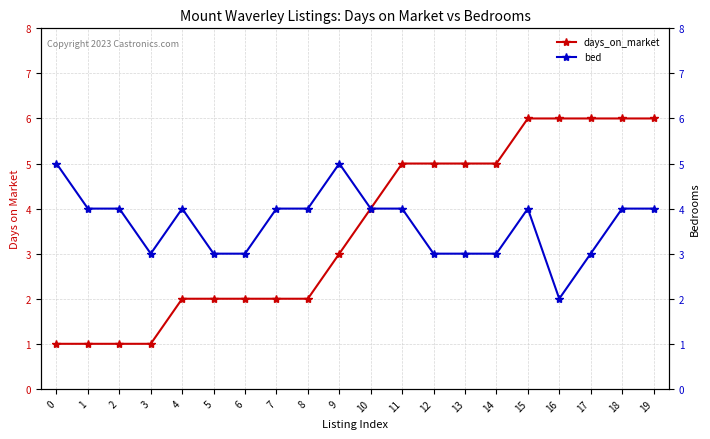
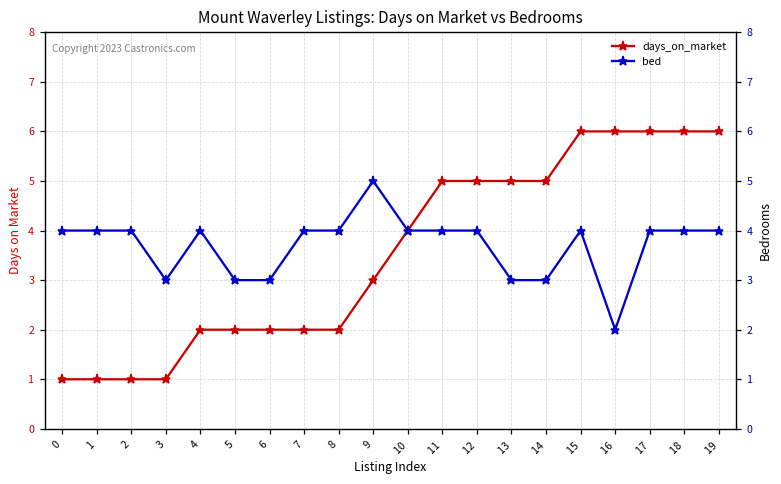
  {
    "days_on_market": {
      "0": 1,
      "1": 1,
      "2": 1,
      "3": 1,
      "4": 2,
      "5": 2,
      "6": 2,
      "7": 2,
      "8": 2,
      "9": 3,
      "11": 5,
      "12": 5,
      "13": 5,
      "14": 5,
      "15": 6,
      "16": 6,
      "17": 6,
      "18": 6,
      "19": 6
    },
    "bed": {
-     "0": 5,
+     "0": 4,
      "1": 4,
      "2": 4,
      "3": 3,
      "4": 4,
      "5": 3,
      "6": 3,
      "7": 4,
      "8": 4,
      "9": 5,
      "11": 4,
-     "12": 3,
+     "12": 4,
      "13": 3,
      "14": 3,
      "15": 4,
      "16": 2,
-     "17": 3,
+     "17": 4,
      "18": 4,
      "19": 4
    }
  }
